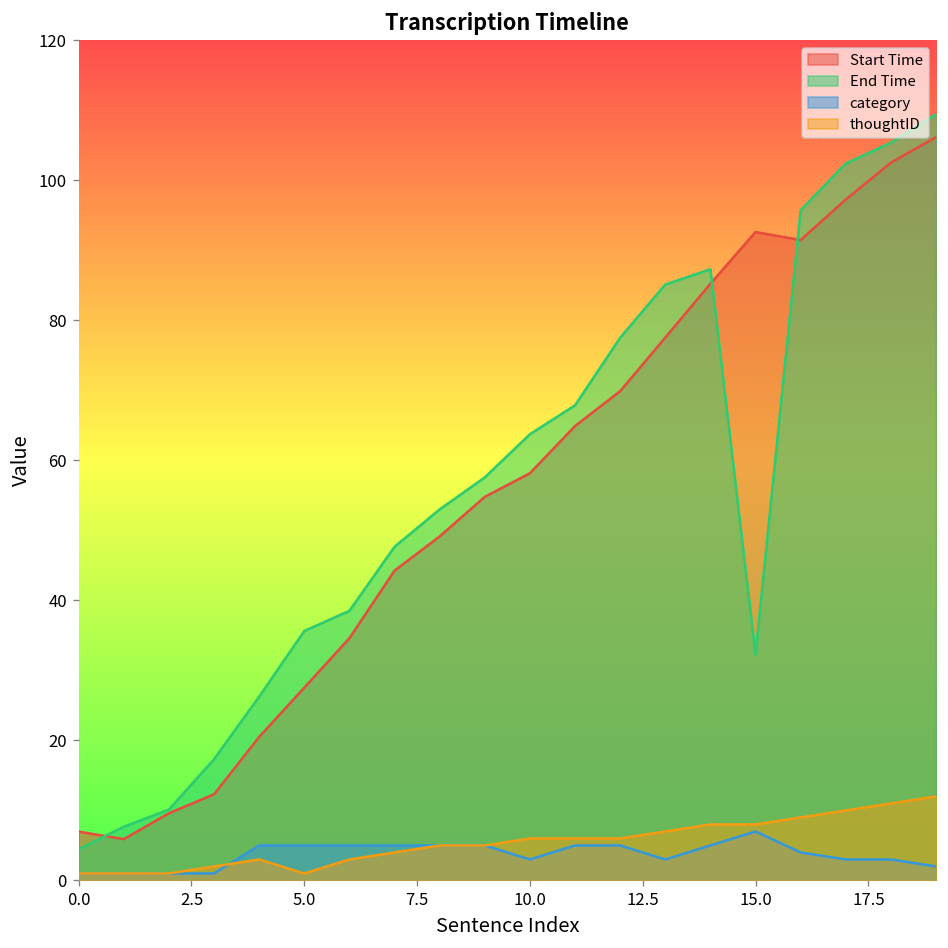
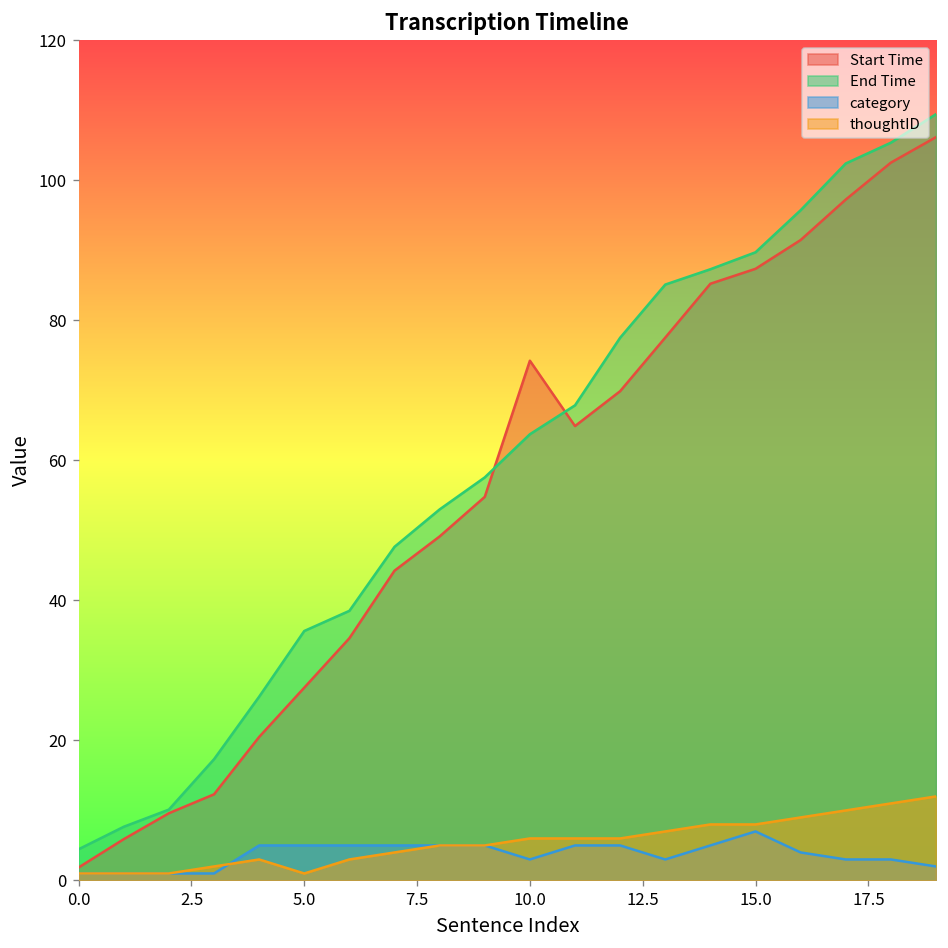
  {
    "Start Time": {
-     "0.0": 7,
+     "0.0": 2,
      "5.0": 28,
-     "10.0": 58,
-     "15.0": 93
+     "10.0": 74,
+     "15.0": 87
    },
    "End Time": {
      "0.0": 4,
      "5.0": 36,
      "10.0": 64,
-     "15.0": 32
+     "15.0": 90
    },
    "category": {
      "5.0": 5,
      "10.0": 3,
      "15.0": 7
    },
    "thoughtID": {
      "5.0": 1,
      "10.0": 6,
      "15.0": 8
    }
  }
